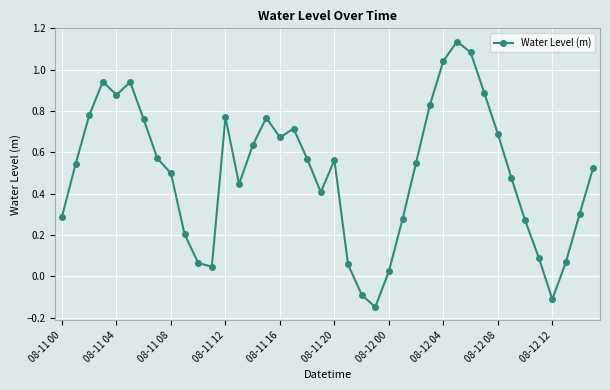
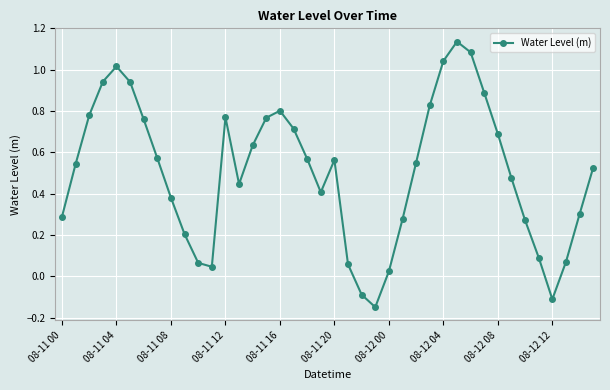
  {
    "08-11 00": 0.29,
-   "08-11 04": 0.88,
-   "08-11 08": 0.50,
+   "08-11 04": 1.02,
+   "08-11 08": 0.38,
    "08-11 12": 0.77,
-   "08-11 16": 0.67,
+   "08-11 16": 0.80,
    "08-11 20": 0.56,
    "08-12 00": 0.02,
    "08-12 04": 1.04,
    "08-12 08": 0.69,
    "08-12 12": -0.11
  }
